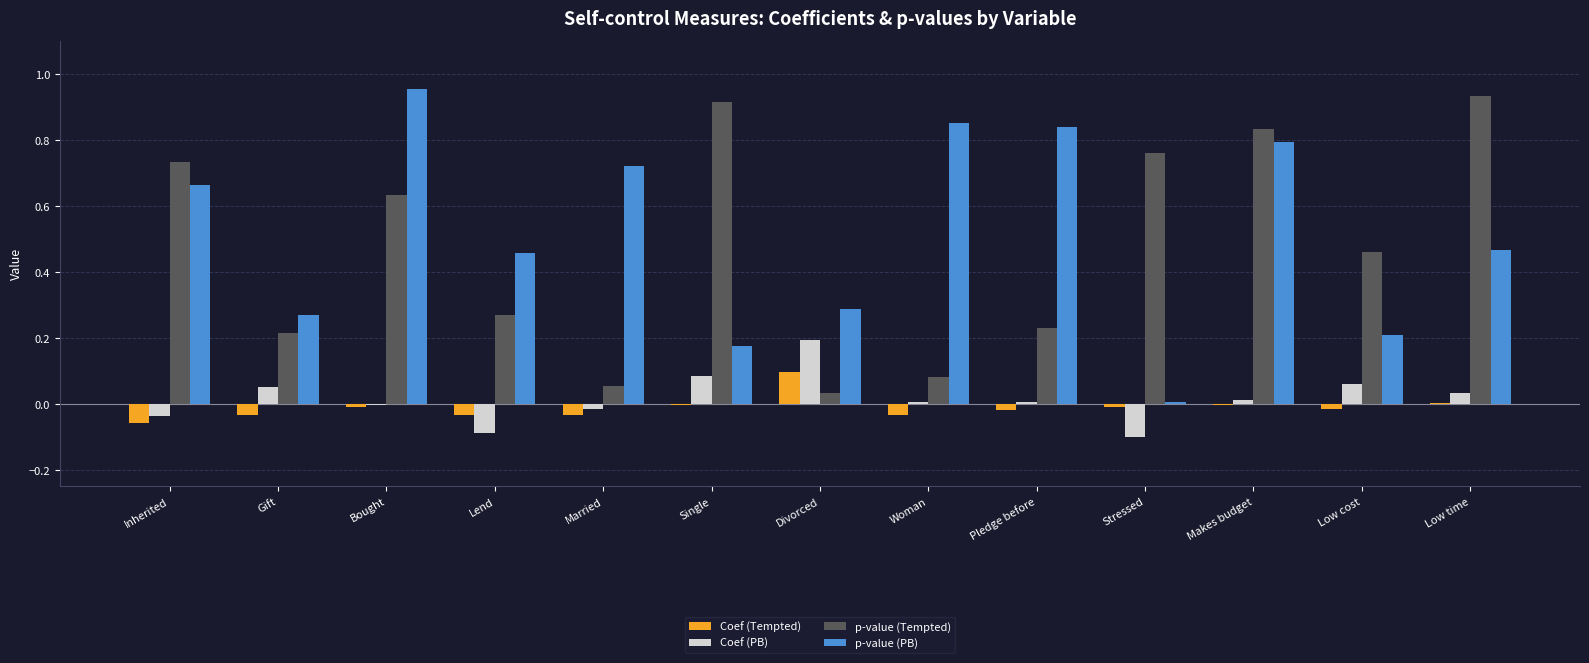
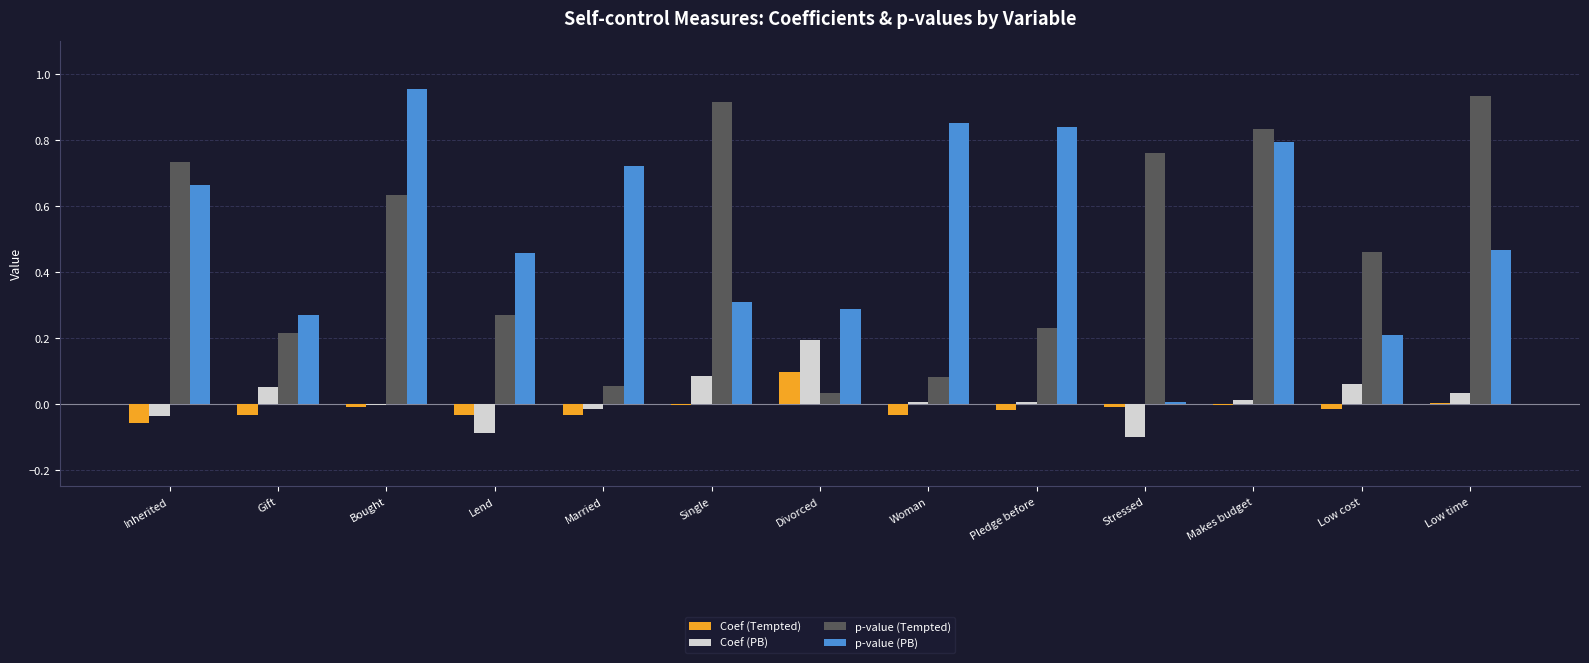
  {
    "Coef (Tempted)": {
      "Inherited": -0.06,
      "Gift": -0.03,
      "Bought": -0.01,
      "Lend": -0.04,
      "Married": -0.03,
      "Divorced": 0.10,
      "Woman": -0.03,
      "Pledge before": -0.02,
      "Stressed": -0.01,
      "Low cost": -0.02
    },
    "Coef (PB)": {
      "Inherited": -0.04,
      "Gift": 0.05,
      "Lend": -0.09,
      "Married": -0.02,
      "Single": 0.09,
      "Divorced": 0.19,
      "Stressed": -0.10,
      "Makes budget": 0.01,
      "Low cost": 0.06,
      "Low time": 0.03
    },
    "p-value (Tempted)": {
      "Inherited": 0.73,
      "Gift": 0.21,
      "Bought": 0.63,
      "Lend": 0.27,
      "Married": 0.06,
      "Single": 0.92,
      "Divorced": 0.03,
      "Woman": 0.08,
      "Pledge before": 0.23,
      "Stressed": 0.76,
      "Makes budget": 0.83,
      "Low cost": 0.46,
      "Low time": 0.93
    },
    "p-value (PB)": {
      "Inherited": 0.66,
      "Gift": 0.27,
      "Bought": 0.95,
      "Lend": 0.46,
      "Married": 0.72,
-     "Single": 0.18,
+     "Single": 0.31,
      "Divorced": 0.29,
      "Woman": 0.85,
      "Pledge before": 0.84,
      "Makes budget": 0.79,
      "Low cost": 0.21,
      "Low time": 0.47
    }
  }
